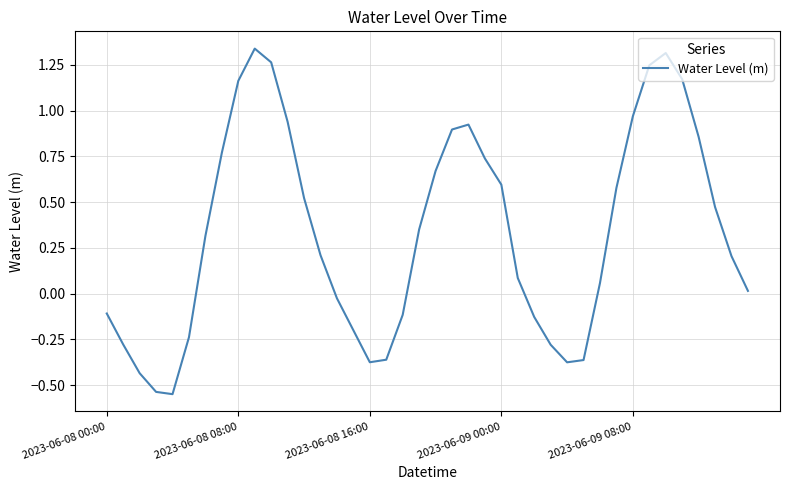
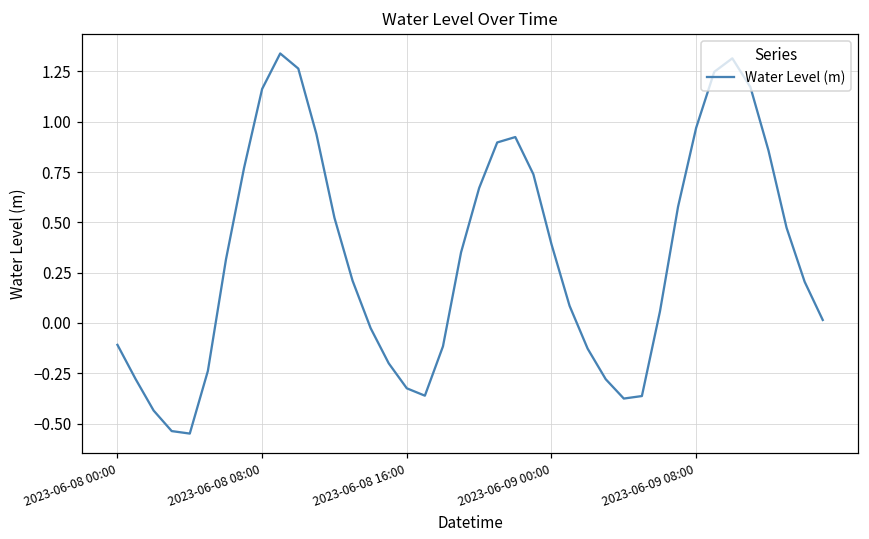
  {
    "2023-06-08 00:00": -0.11,
    "2023-06-08 08:00": 1.16,
-   "2023-06-08 16:00": -0.38,
-   "2023-06-09 00:00": 0.60,
+   "2023-06-08 16:00": -0.32,
+   "2023-06-09 00:00": 0.39,
    "2023-06-09 08:00": 0.97
  }
